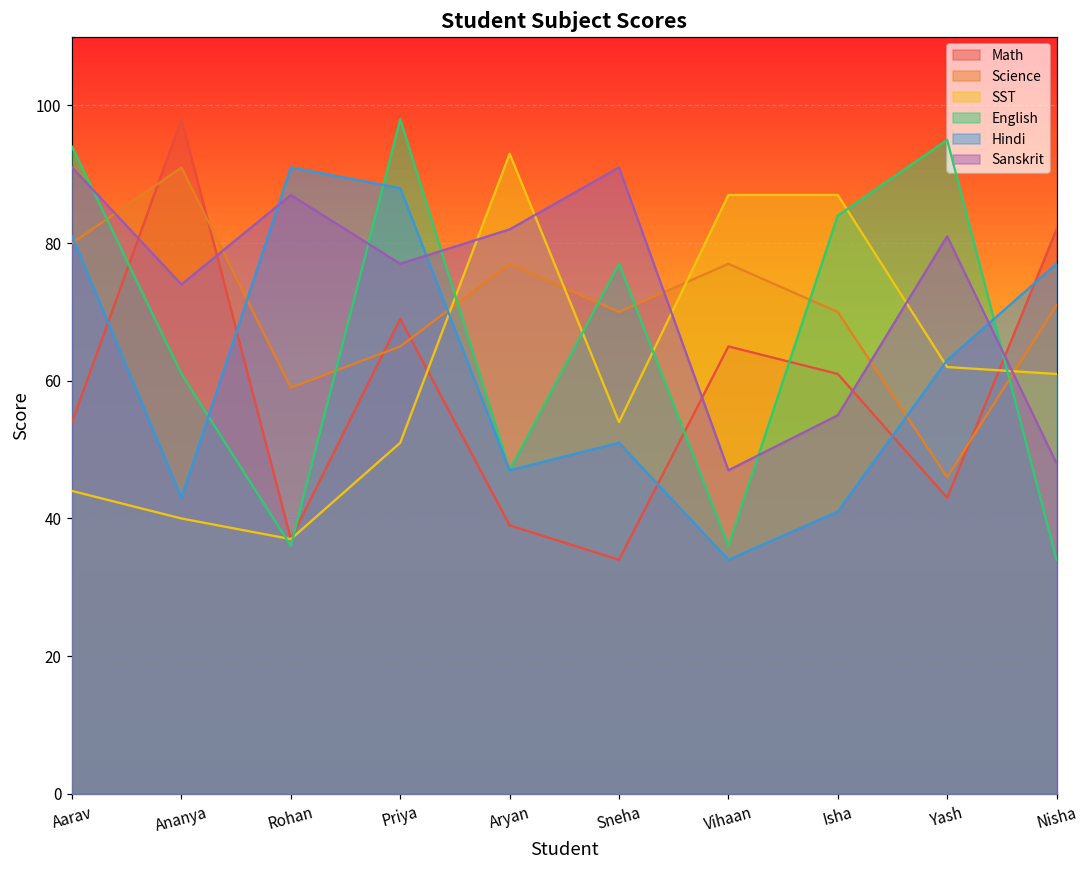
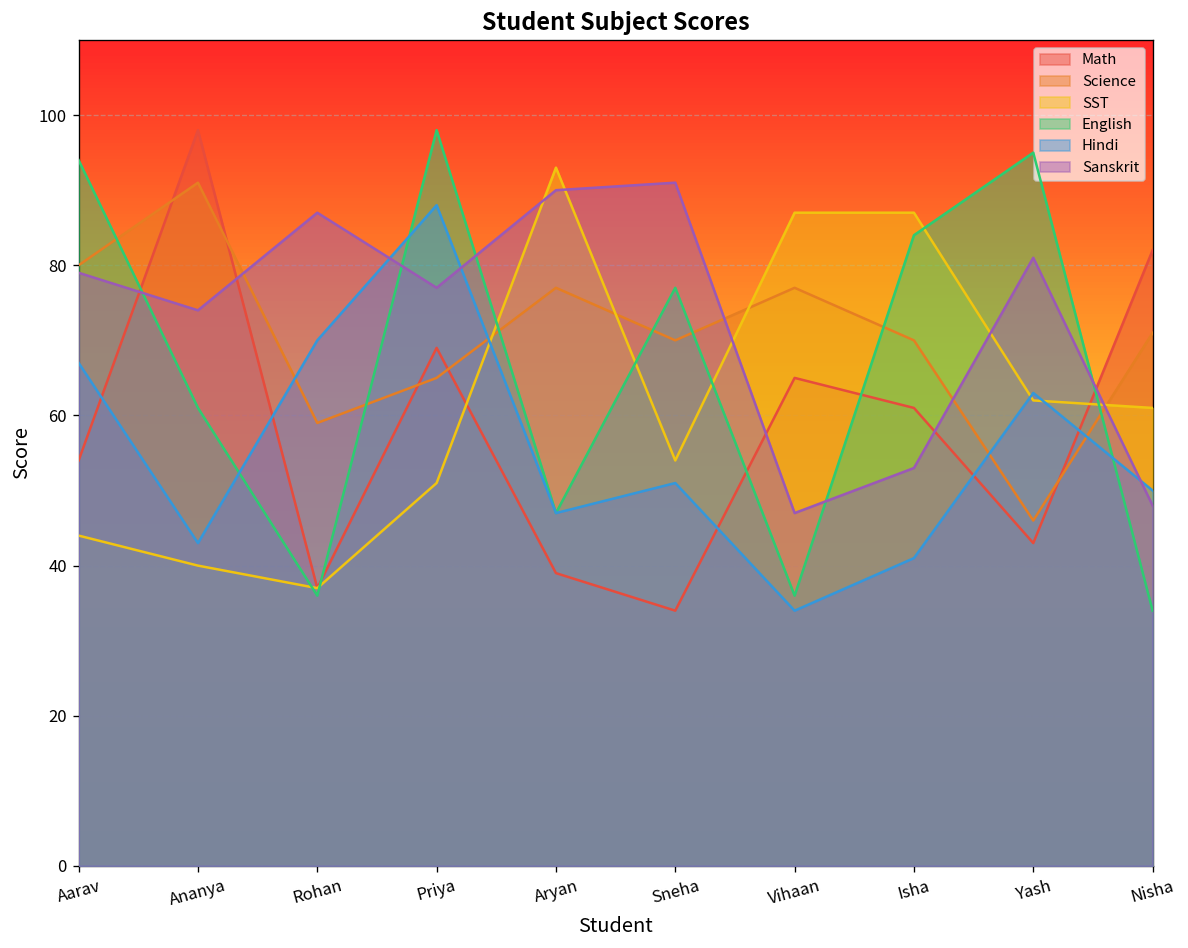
  {
    "English": {
      "Aarav": 94,
      "Ananya": 61,
      "Rohan": 36,
      "Priya": 98,
      "Sneha": 77,
      "Vihaan": 36,
      "Isha": 84,
      "Yash": 95,
      "Nisha": 34
    },
    "Hindi": {
-     "Aarav": 81,
+     "Aarav": 67,
      "Ananya": 43,
-     "Rohan": 91,
+     "Rohan": 70,
      "Priya": 88,
      "Sneha": 51,
      "Vihaan": 34,
      "Isha": 41,
      "Yash": 63,
-     "Nisha": 77
+     "Nisha": 50
    },
    "Sanskrit": {
-     "Aarav": 91,
+     "Aarav": 79,
      "Ananya": 74,
      "Rohan": 87,
      "Priya": 77,
-     "Aryan": 82,
+     "Aryan": 90,
      "Sneha": 91,
      "Vihaan": 47,
-     "Isha": 55,
+     "Isha": 53,
      "Yash": 81,
      "Nisha": 48
    }
  }
